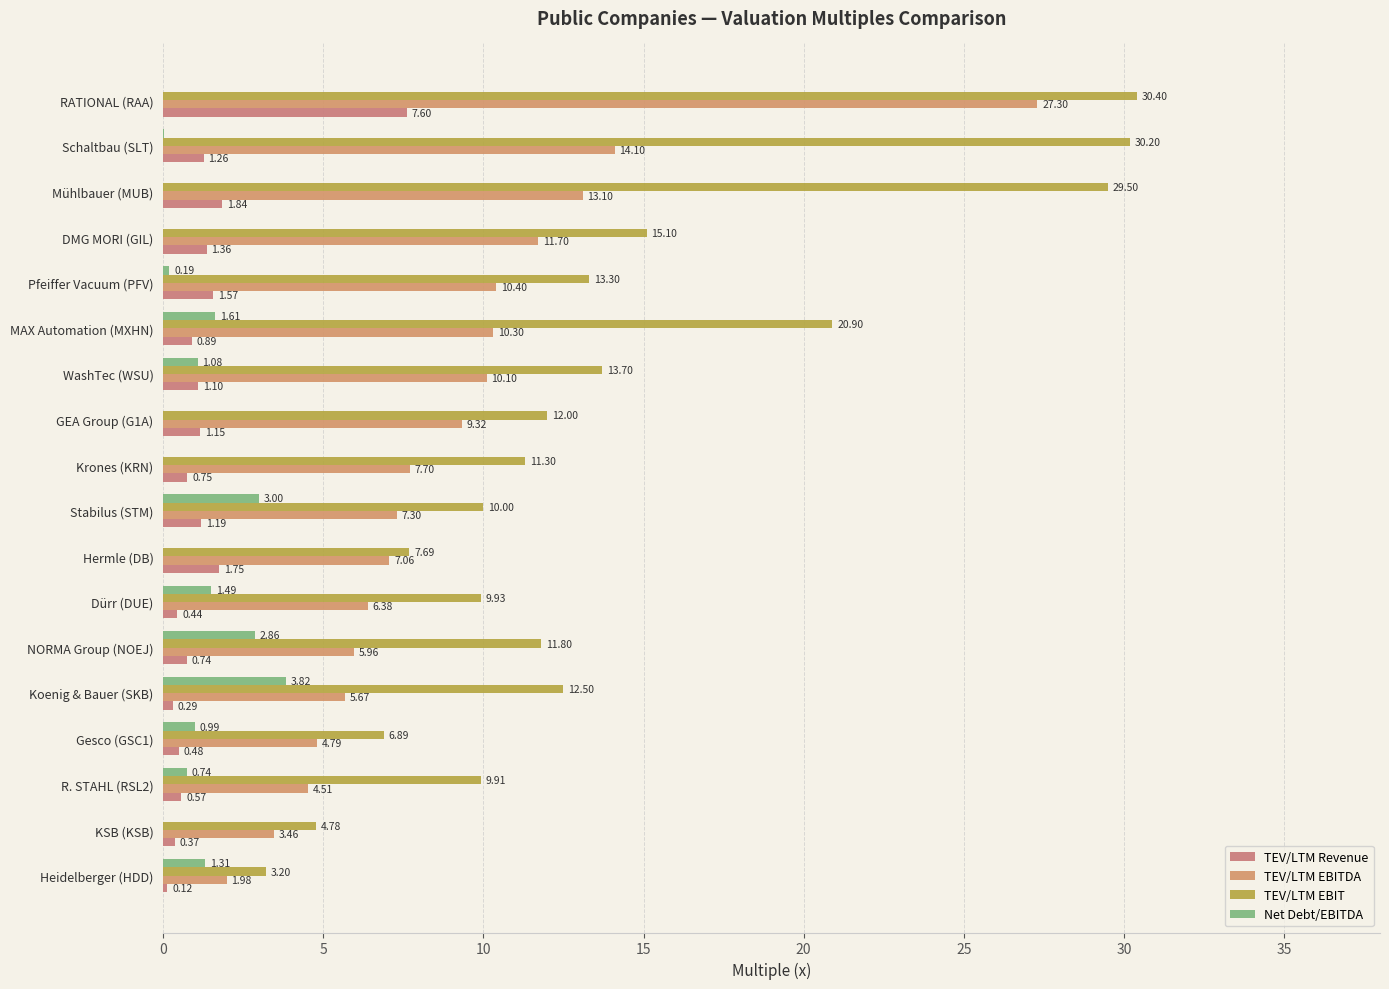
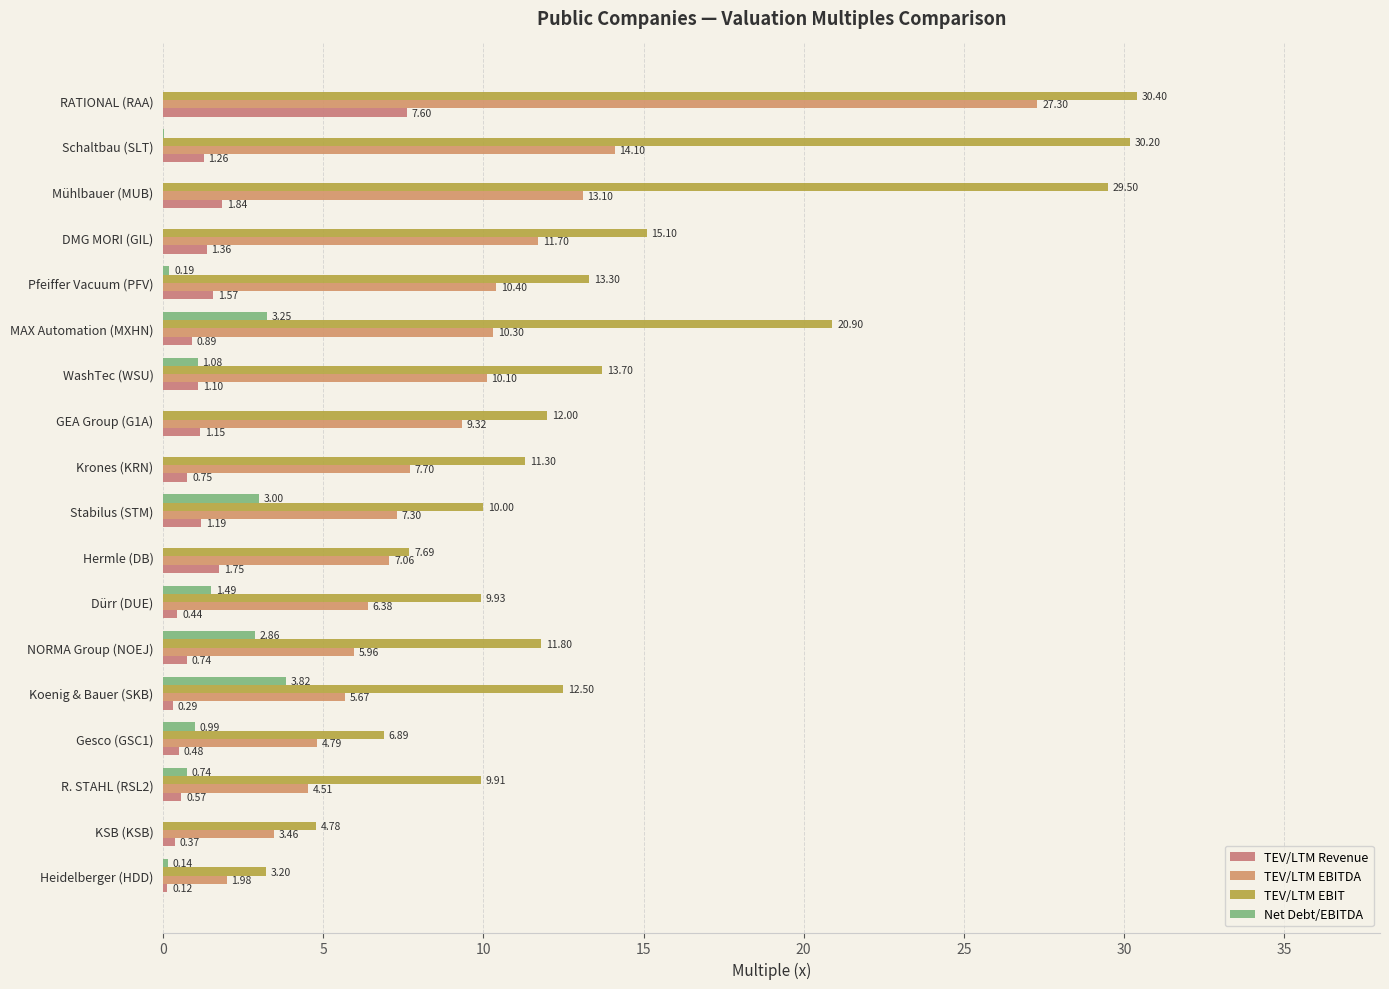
  {
    "Net Debt/EBITDA": {
      "Pfeiffer Vacuum (PFV)": 0.19,
-     "MAX Automation (MXHN)": 1.61,
+     "MAX Automation (MXHN)": 3.25,
      "WashTec (WSU)": 1.08,
      "Stabilus (STM)": 3.00,
      "Dürr (DUE)": 1.49,
      "NORMA Group (NOEJ)": 2.86,
      "Koenig & Bauer (SKB)": 3.82,
      "Gesco (GSC1)": 0.99,
      "R. STAHL (RSL2)": 0.74,
-     "Heidelberger (HDD)": 1.31
+     "Heidelberger (HDD)": 0.14
    }
  }
